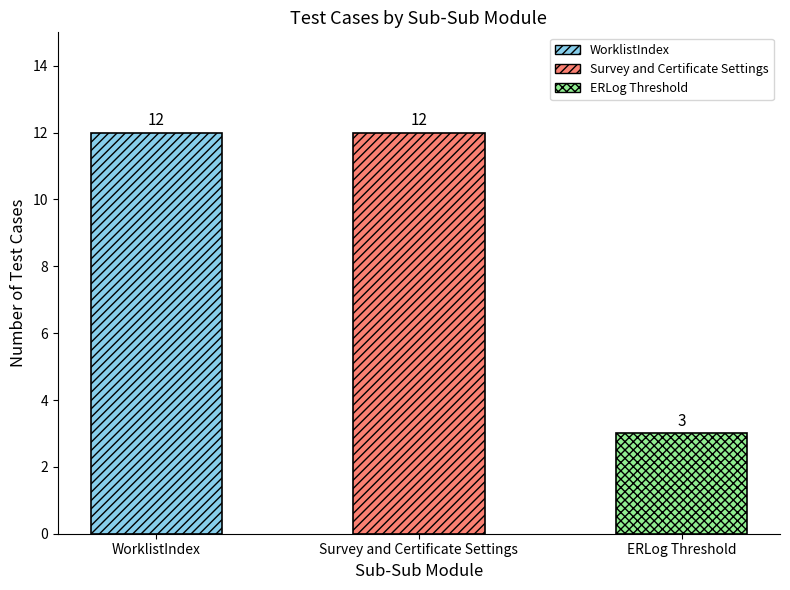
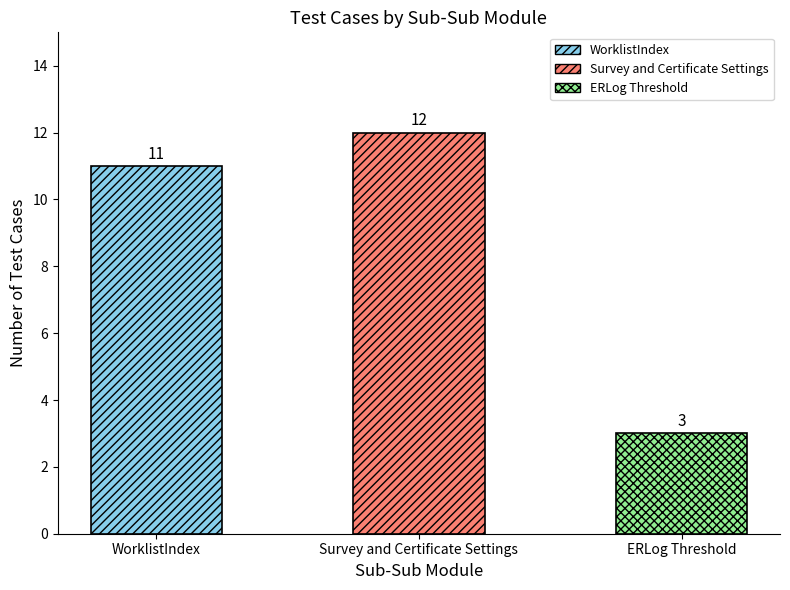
  {
-   "WorklistIndex": 12,
+   "WorklistIndex": 11,
    "Survey and Certificate Settings": 12,
    "ERLog Threshold": 3
  }
